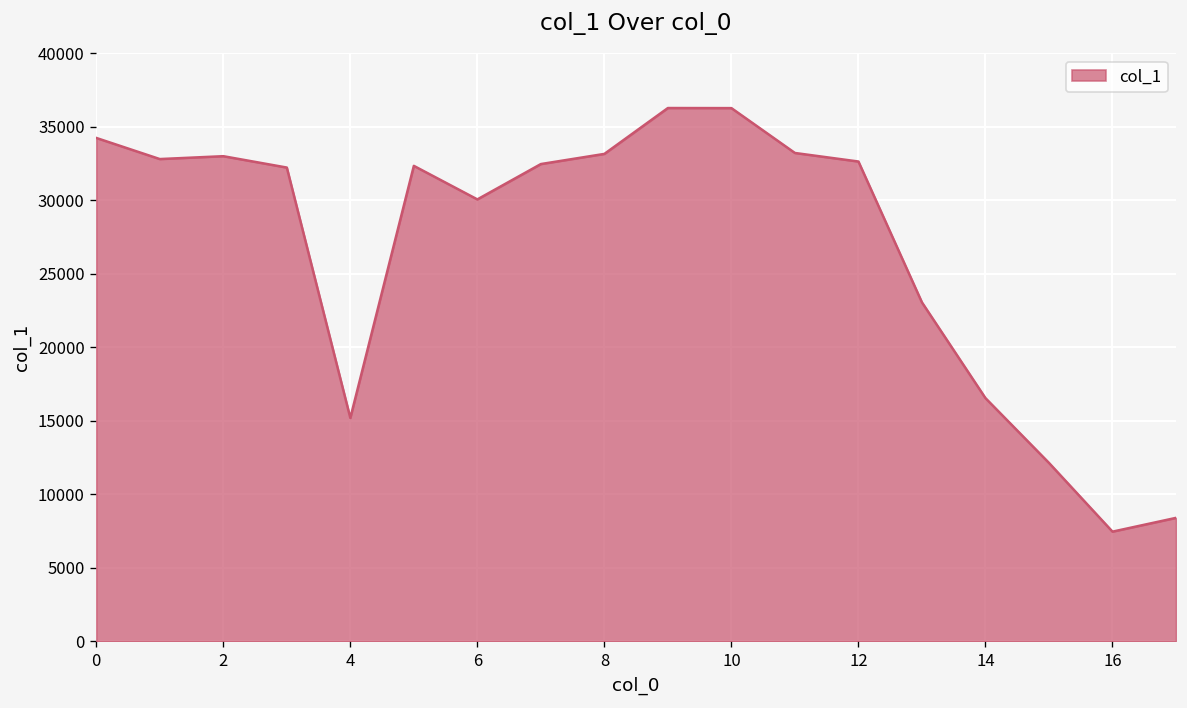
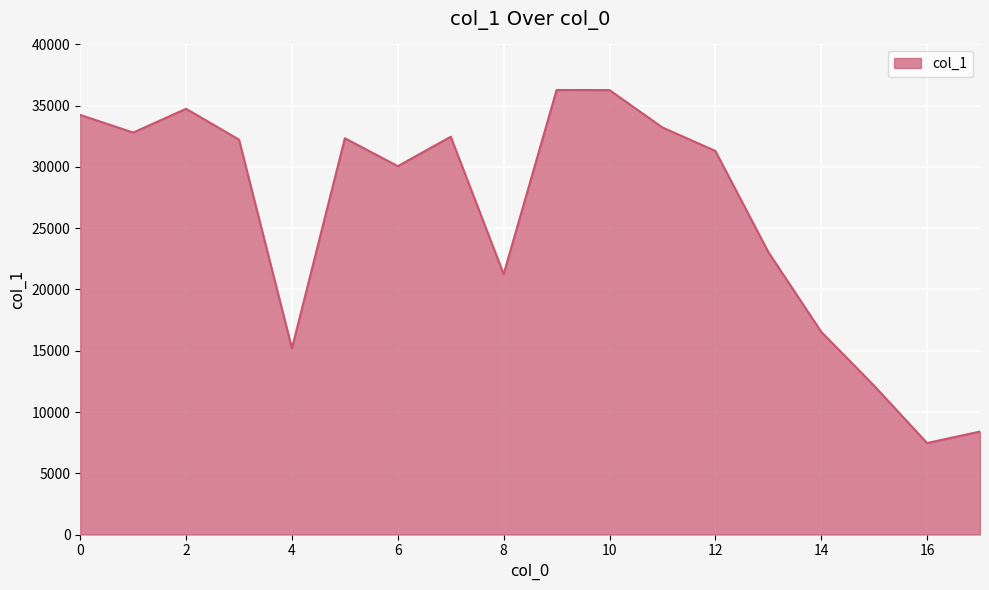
  {
    "0": 34200,
-   "2": 33000,
+   "2": 34700,
    "4": 15200,
    "6": 30100,
-   "8": 33200,
+   "8": 21300,
    "10": 36300,
-   "12": 32600,
+   "12": 31300,
    "14": 16500,
    "16": 7500
  }
